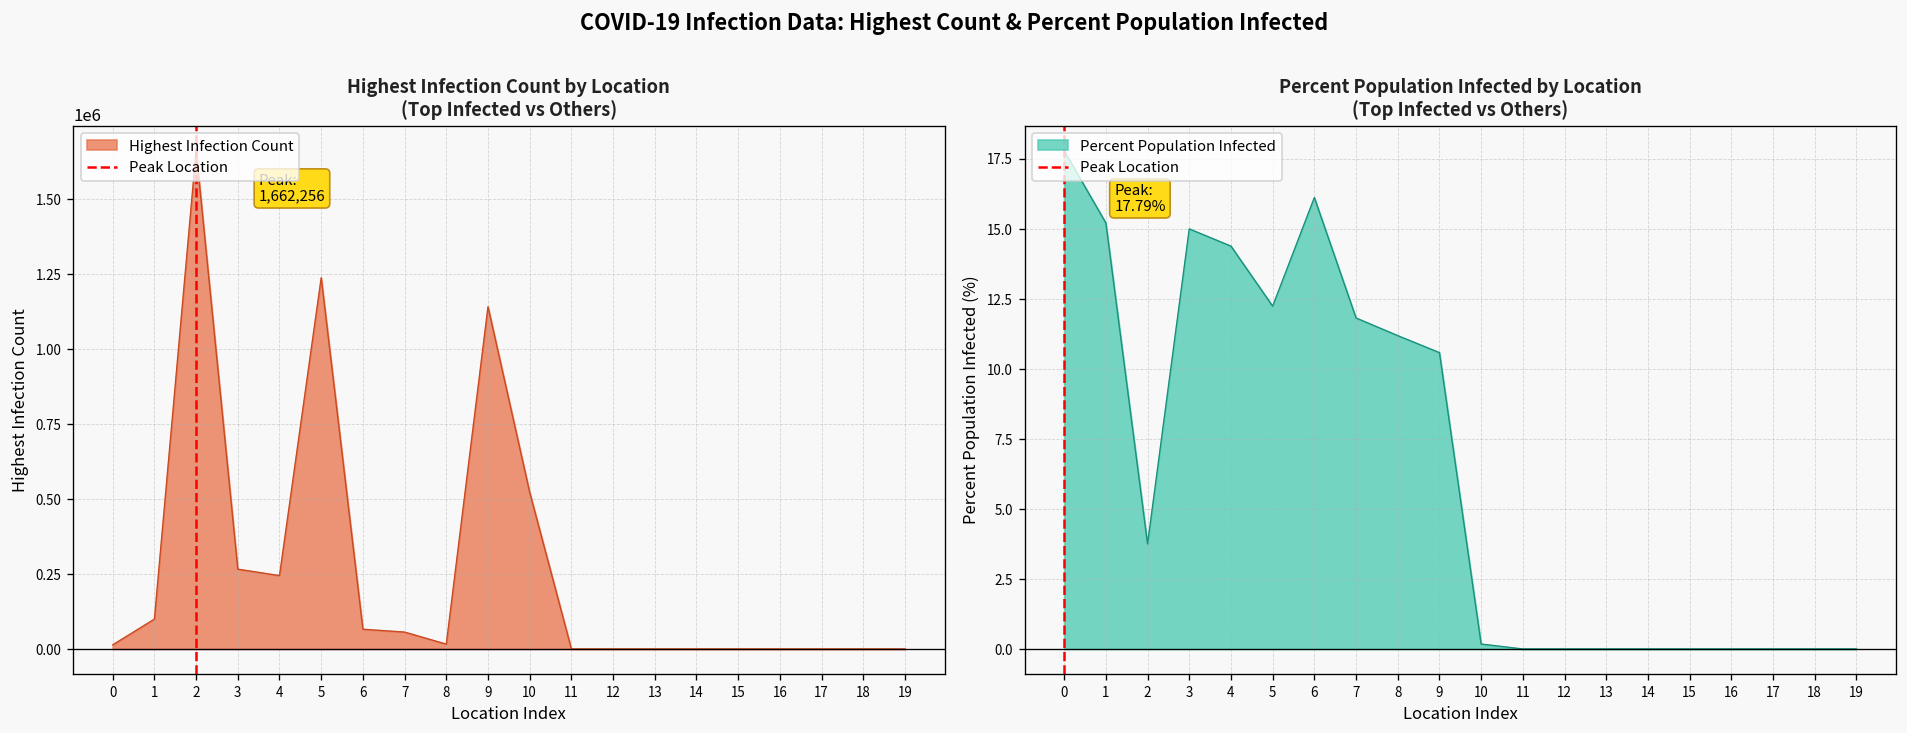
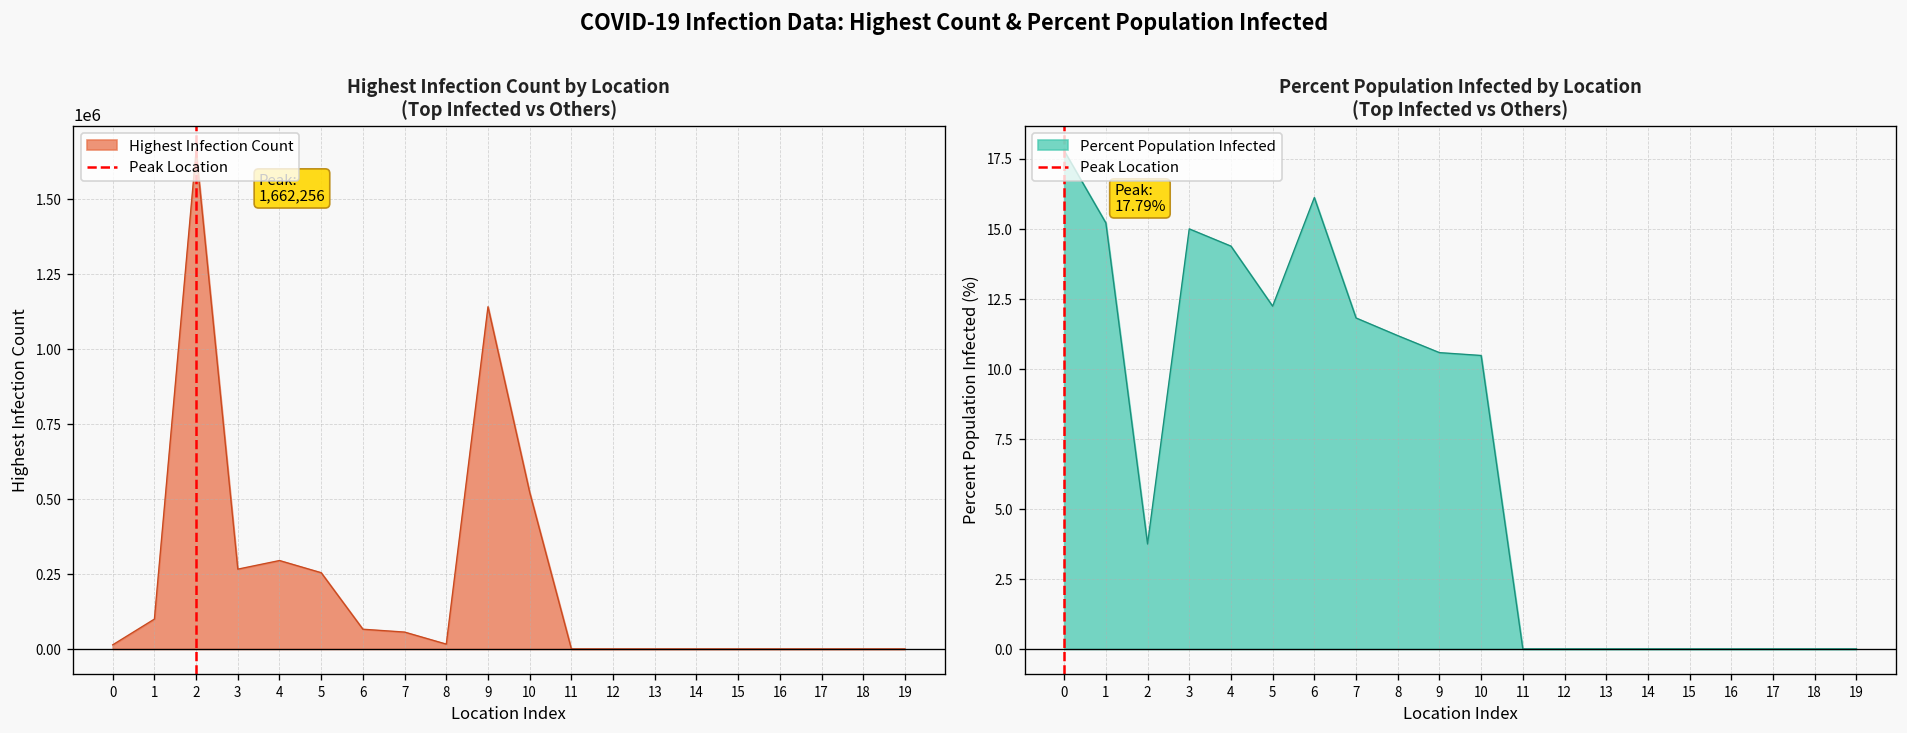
  {
    "Highest Infection Count by Location (Top Infected vs Others)": {
      "0": 10000,
      "1": 100000,
      "3": 270000,
-     "4": 240000,
-     "5": 1240000,
+     "4": 300000,
+     "5": 250000,
      "6": 70000,
      "7": 60000,
      "8": 20000,
      "9": 1140000,
      "10": 520000,
      "11": 0,
      "12": 0,
      "13": 0,
      "14": 0,
      "15": 0,
      "16": 0,
      "17": 0,
      "18": 0,
      "19": 0
    },
    "Percent Population Infected by Location (Top Infected vs Others)": {
      "2": 3.7,
      "3": 15.0,
      "4": 14.4,
      "5": 12.2,
      "6": 16.1,
      "7": 11.8,
      "8": 11.2,
      "9": 10.6,
-     "10": 0.2,
+     "10": 10.5,
      "11": 0.0,
      "12": 0.0,
      "13": 0.0,
      "14": 0.0,
      "15": 0.0,
      "16": 0.0,
      "17": 0.0,
      "18": 0.0,
      "19": 0.0
    }
  }
